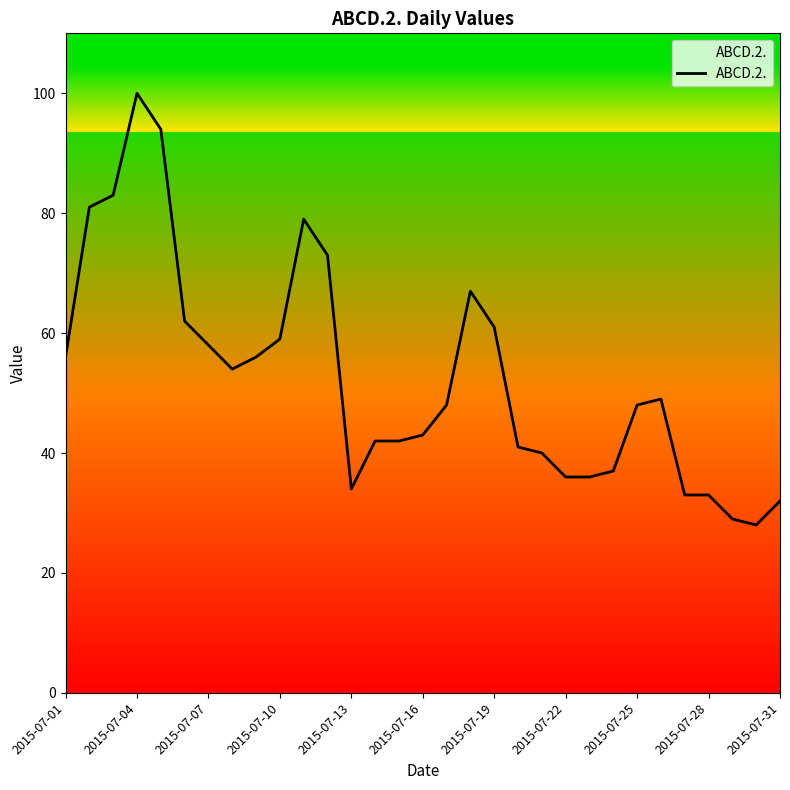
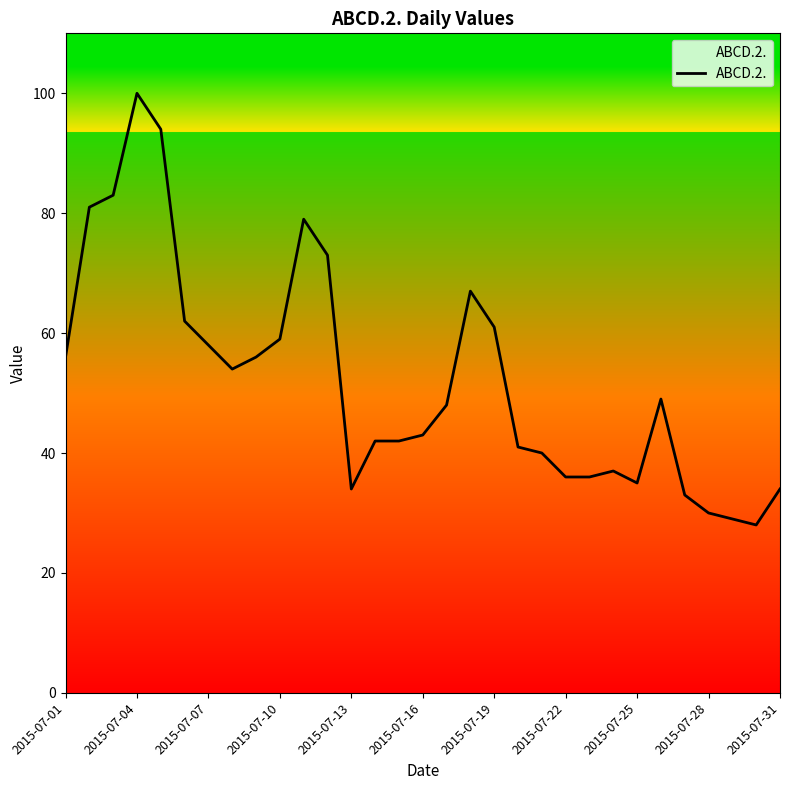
  {
    "2015-07-01": 56,
    "2015-07-04": 100,
    "2015-07-07": 58,
    "2015-07-10": 59,
    "2015-07-13": 34,
    "2015-07-16": 43,
    "2015-07-19": 61,
    "2015-07-22": 36,
-   "2015-07-25": 48,
-   "2015-07-28": 33,
-   "2015-07-31": 32
+   "2015-07-25": 35,
+   "2015-07-28": 30,
+   "2015-07-31": 34
  }
